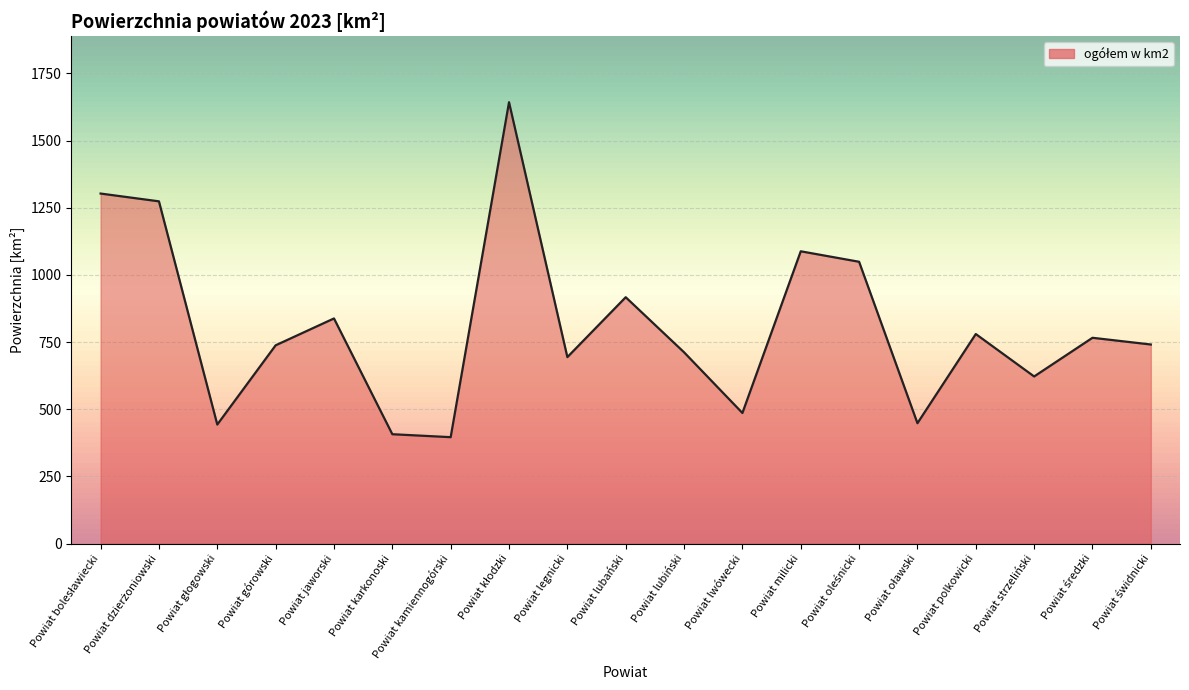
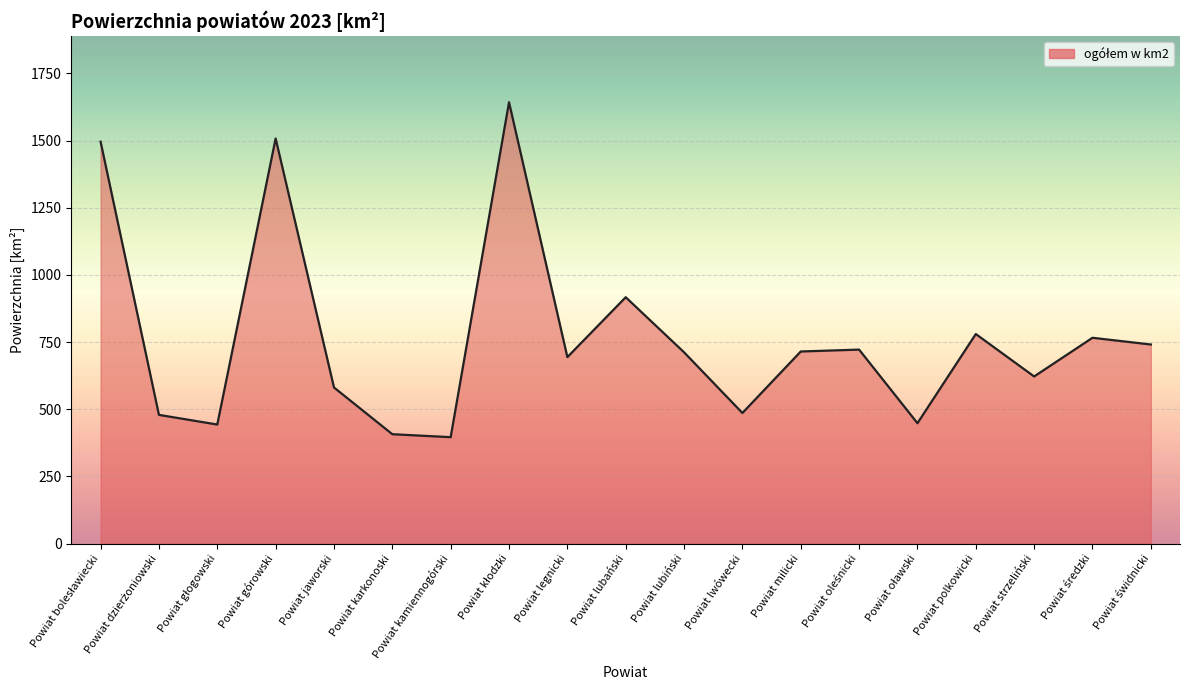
  {
-   "Powiat bolesławiecki": 1300,
-   "Powiat dzierżoniowski": 1270,
+   "Powiat bolesławiecki": 1500,
+   "Powiat dzierżoniowski": 480,
    "Powiat głogowski": 440,
-   "Powiat górowski": 740,
-   "Powiat jaworski": 840,
+   "Powiat górowski": 1510,
+   "Powiat jaworski": 580,
    "Powiat karkonoski": 410,
    "Powiat kamiennogórski": 400,
    "Powiat kłodzki": 1640,
    "Powiat legnicki": 690,
    "Powiat lubański": 920,
    "Powiat lubiński": 710,
    "Powiat lwówecki": 490,
-   "Powiat milicki": 1090,
-   "Powiat oleśnicki": 1050,
+   "Powiat milicki": 720,
+   "Powiat oleśnicki": 720,
    "Powiat oławski": 450,
    "Powiat polkowicki": 780,
    "Powiat strzeliński": 620,
    "Powiat średzki": 770,
    "Powiat świdnicki": 740
  }
